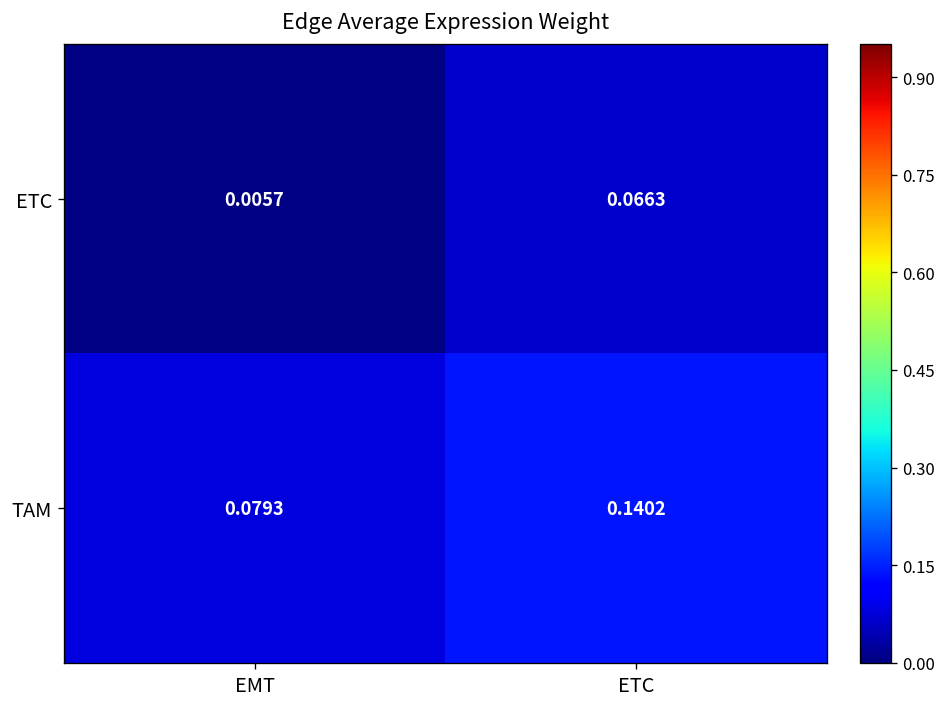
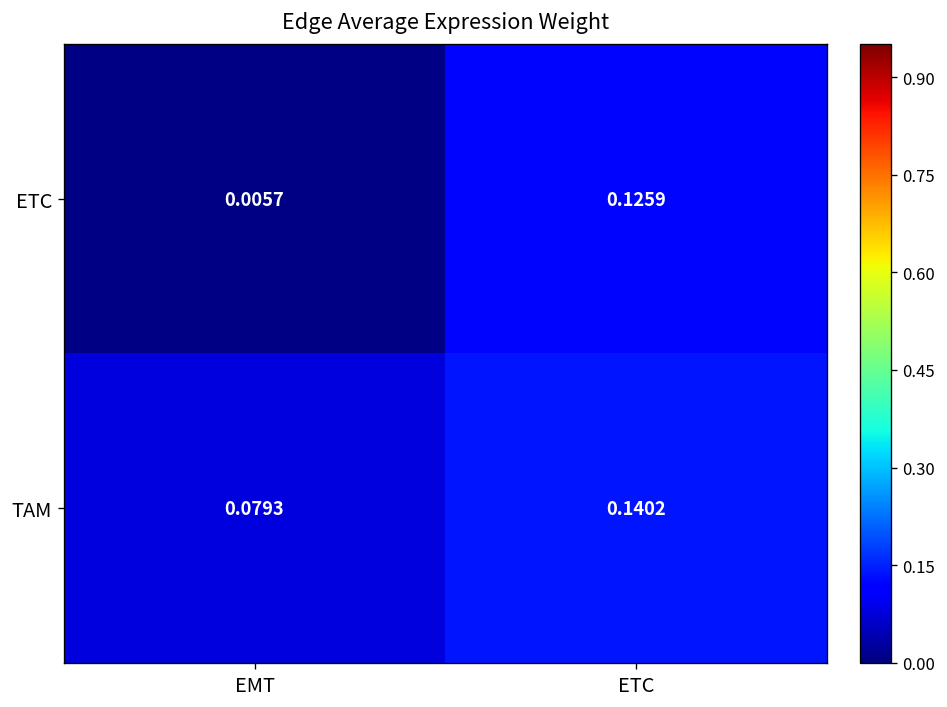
  {
    "ETC": {
      "EMT": 0.0057,
-     "ETC": 0.0663
+     "ETC": 0.1259
    },
    "TAM": {
      "EMT": 0.0793,
      "ETC": 0.1402
    }
  }
